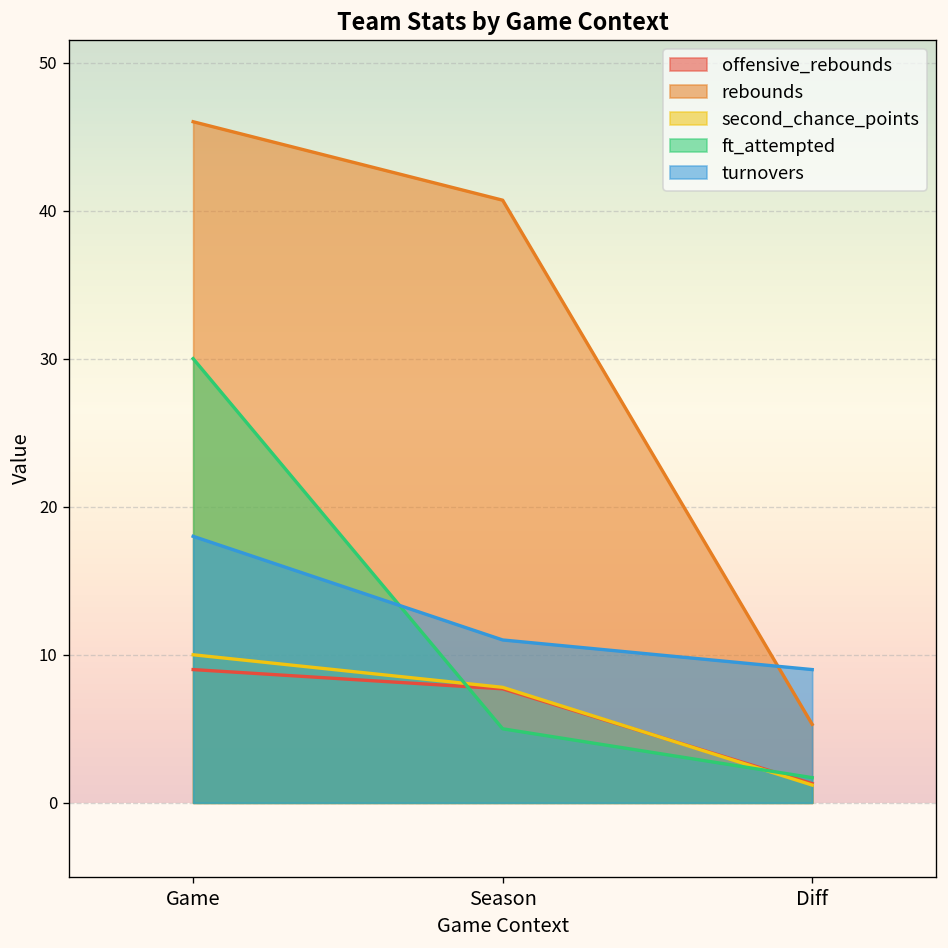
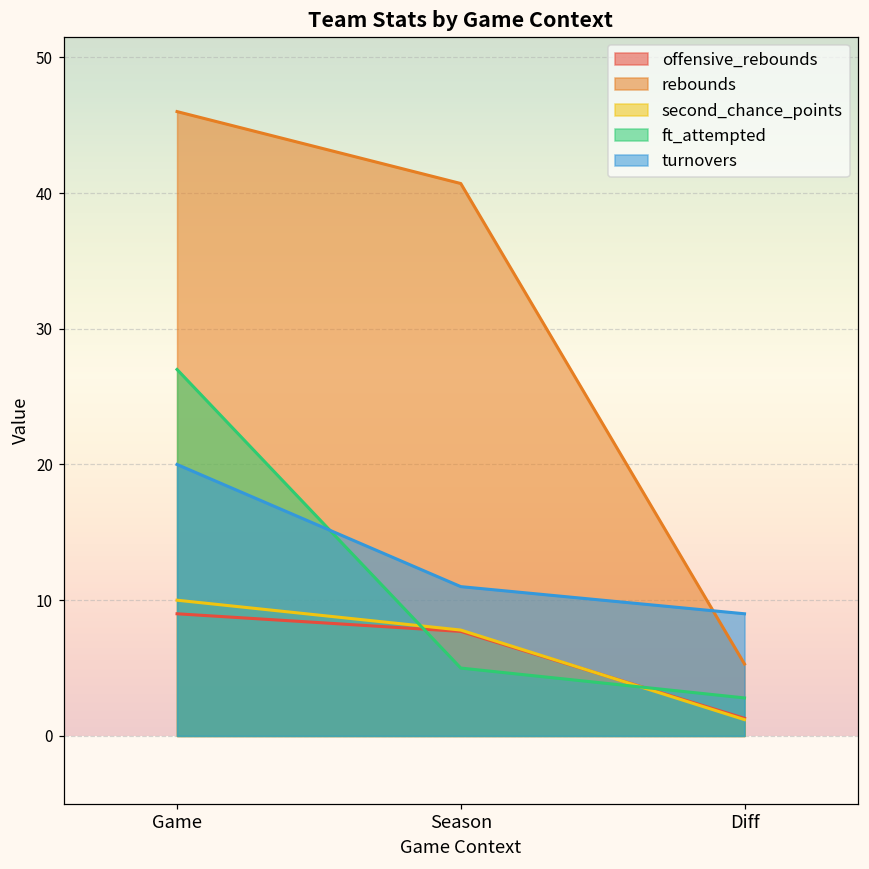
  {
    "second_chance_points": {
      "Game": 10.0
    },
    "ft_attempted": {
-     "Game": 30,
+     "Game": 27,
      "Season": 5.0,
-     "Diff": 1.7
+     "Diff": 2.8
    },
    "turnovers": {
-     "Game": 18,
+     "Game": 20,
      "Season": 11,
      "Diff": 9
    }
  }
